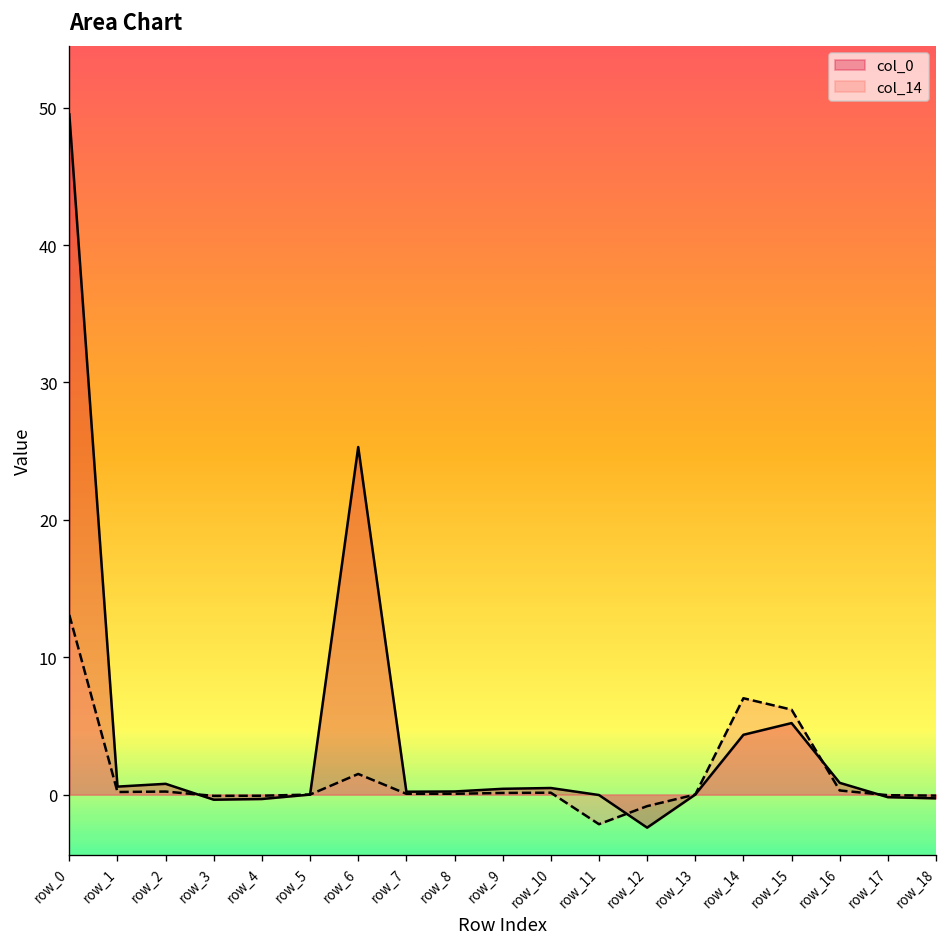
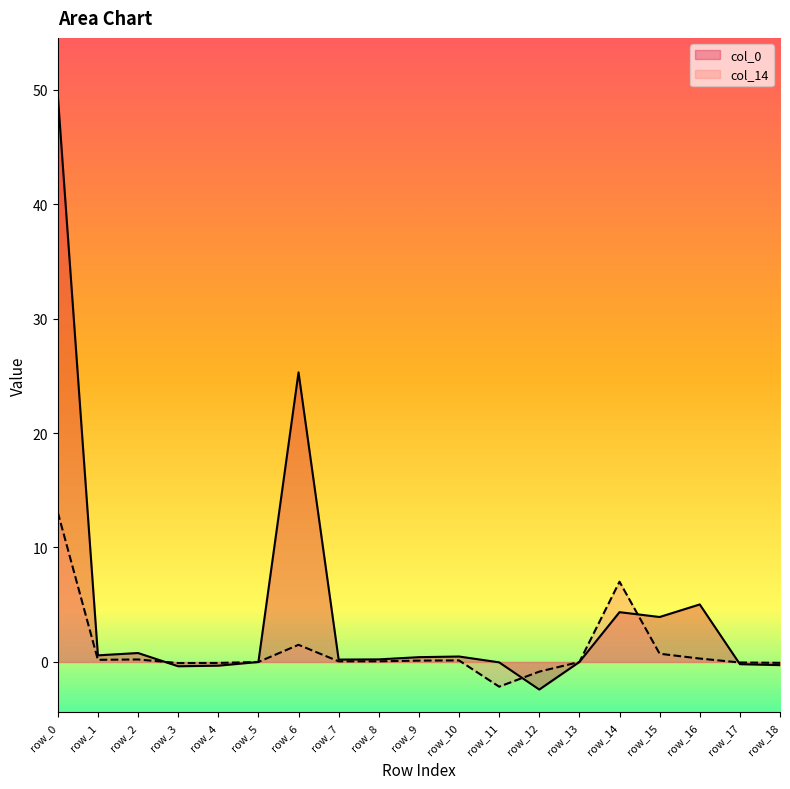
  {
    "col_0": {
-     "row_15": 5.2,
-     "row_16": 0.9
+     "row_15": 3.9,
+     "row_16": 5.0
    },
    "col_14": {
-     "row_15": 6.2
+     "row_15": 0.7
    }
  }
